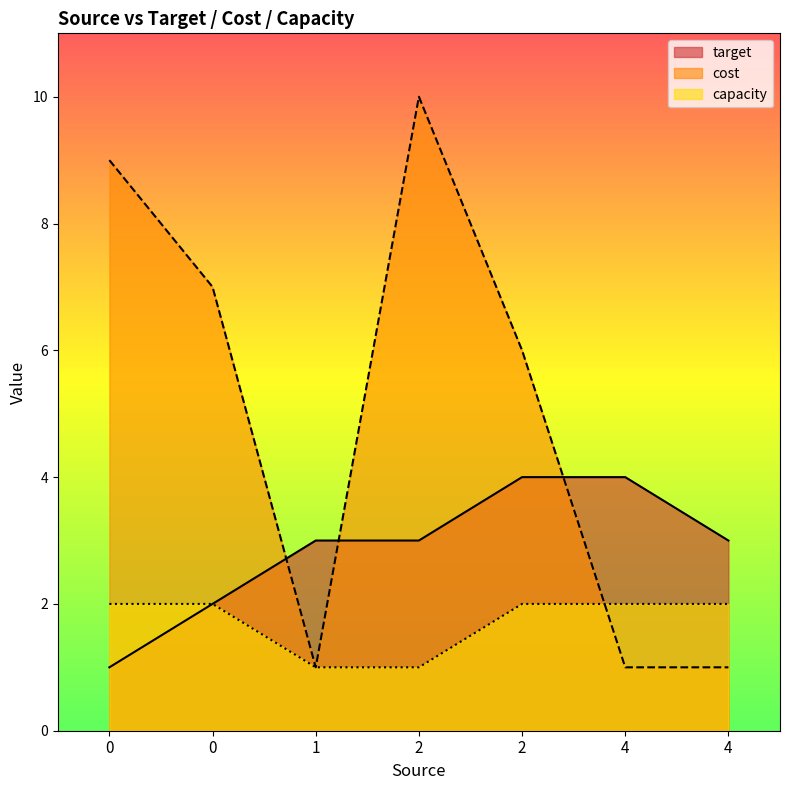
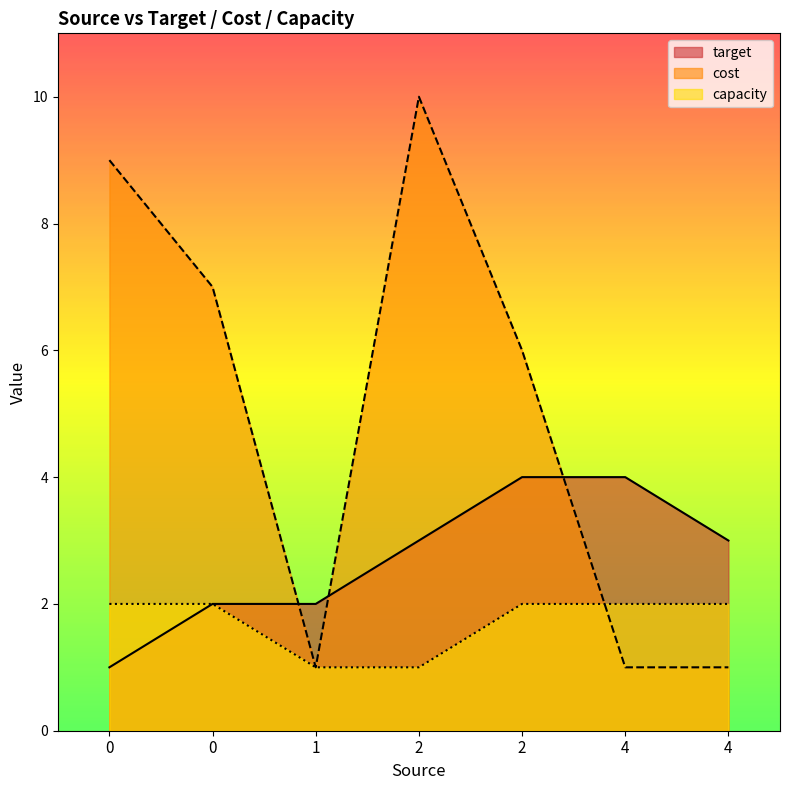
  {
    "target": {
-     "1": 3
+     "1": 2
    }
  }
